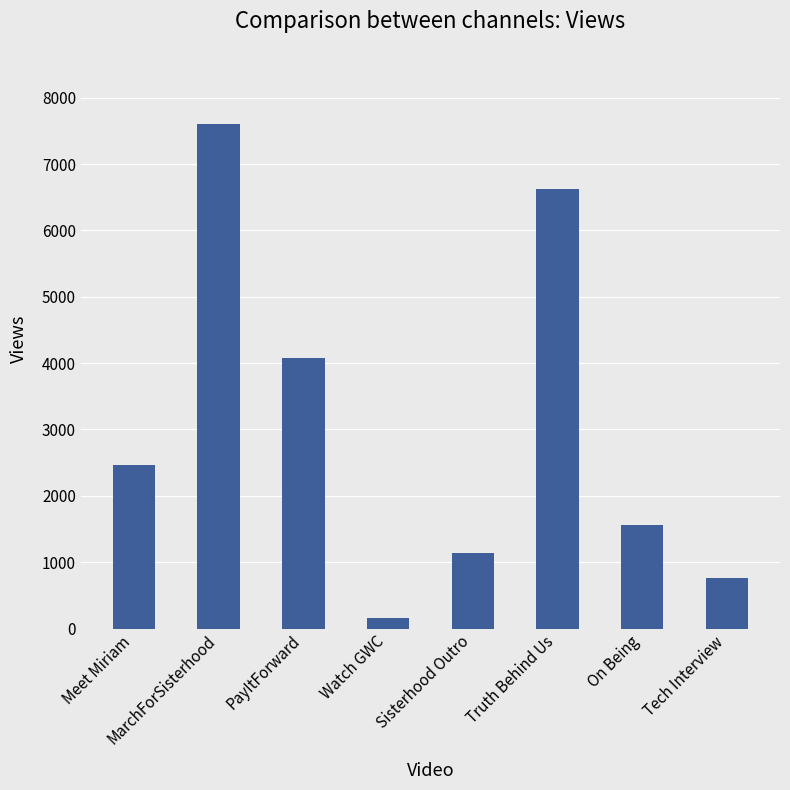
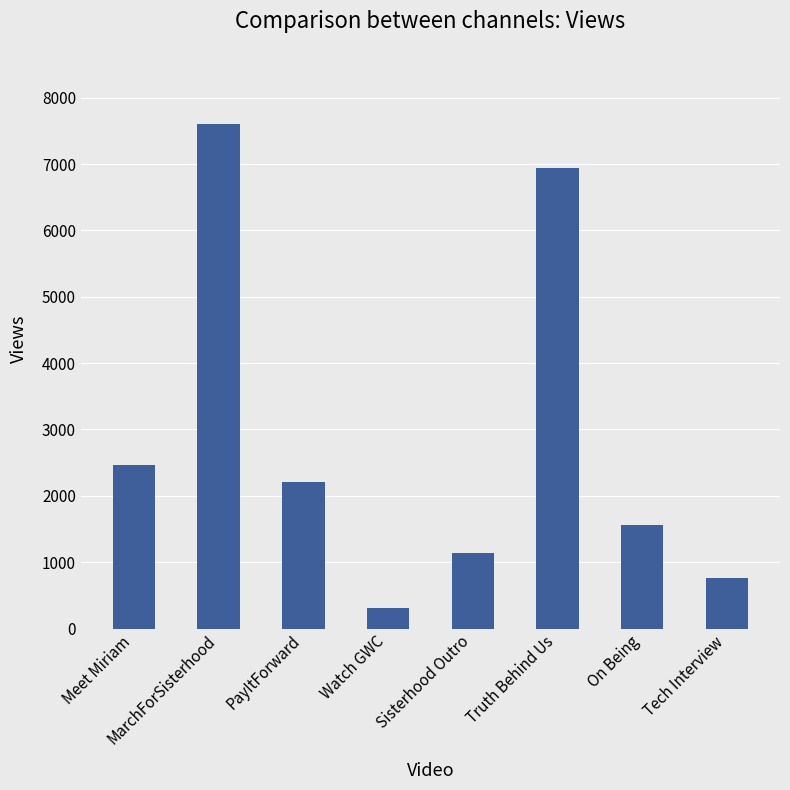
  {
    "Meet Miriam": 2500,
    "MarchForSisterhood": 7600,
-   "PayItForward": 4100,
-   "Watch GWC": 200,
+   "PayItForward": 2200,
+   "Watch GWC": 300,
    "Sisterhood Outro": 1100,
-   "Truth Behind Us": 6600,
+   "Truth Behind Us": 6900,
    "On Being": 1600,
    "Tech Interview": 800
  }
